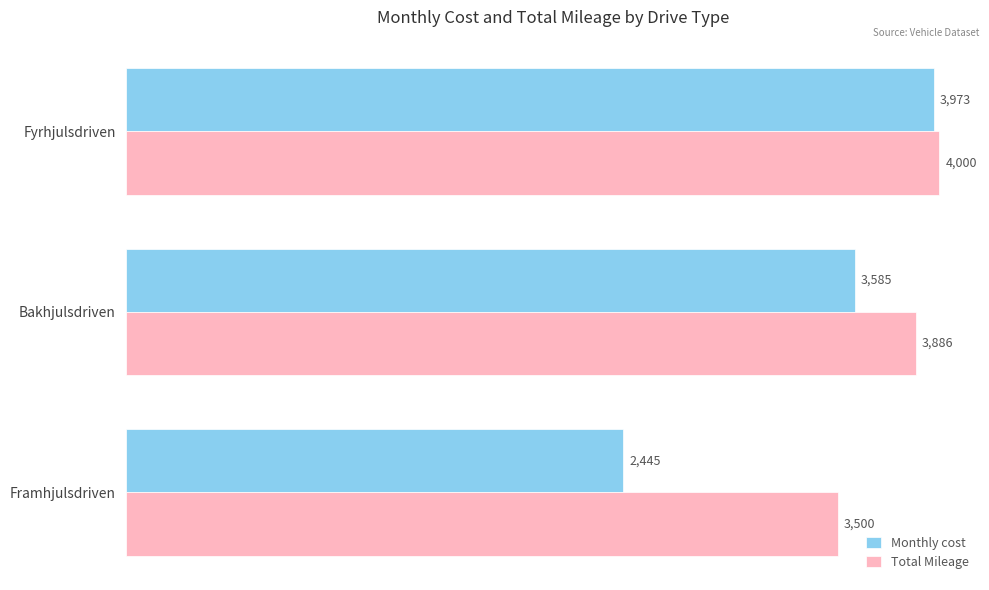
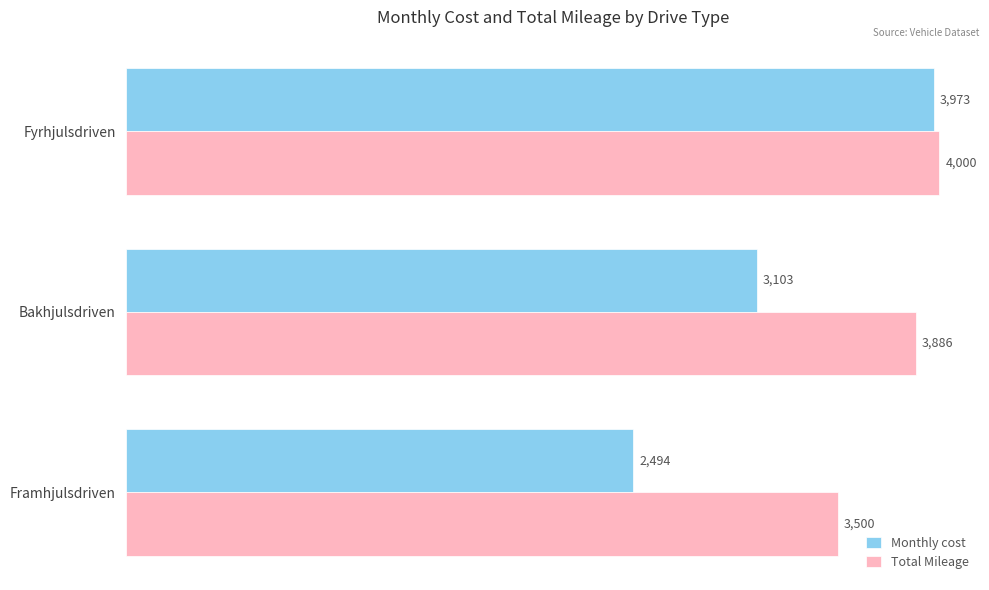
  {
    "Monthly cost": {
      "Fyrhjulsdriven": "3,973",
-     "Bakhjulsdriven": "3,585",
-     "Framhjulsdriven": "2,445"
+     "Bakhjulsdriven": "3,103",
+     "Framhjulsdriven": "2,494"
    },
    "Total Mileage": {
      "Fyrhjulsdriven": "4,000",
      "Bakhjulsdriven": "3,886",
      "Framhjulsdriven": "3,500"
    }
  }
